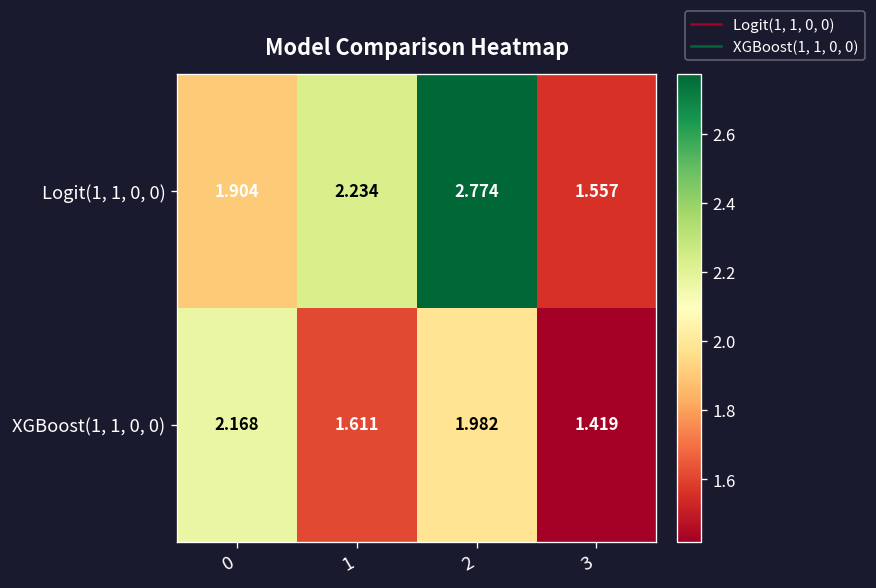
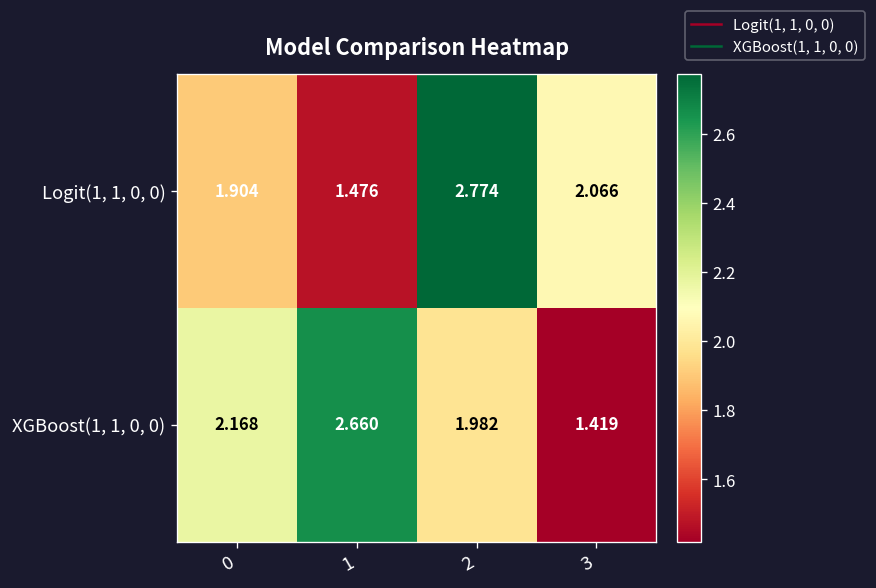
  {
    "Logit(1, 1, 0, 0)": {
      "0": 1.904,
-     "1": 2.234,
+     "1": 1.476,
      "2": 2.774,
-     "3": 1.557
+     "3": 2.066
    },
    "XGBoost(1, 1, 0, 0)": {
      "0": 2.168,
-     "1": 1.611,
+     "1": 2.660,
      "2": 1.982,
      "3": 1.419
    }
  }
